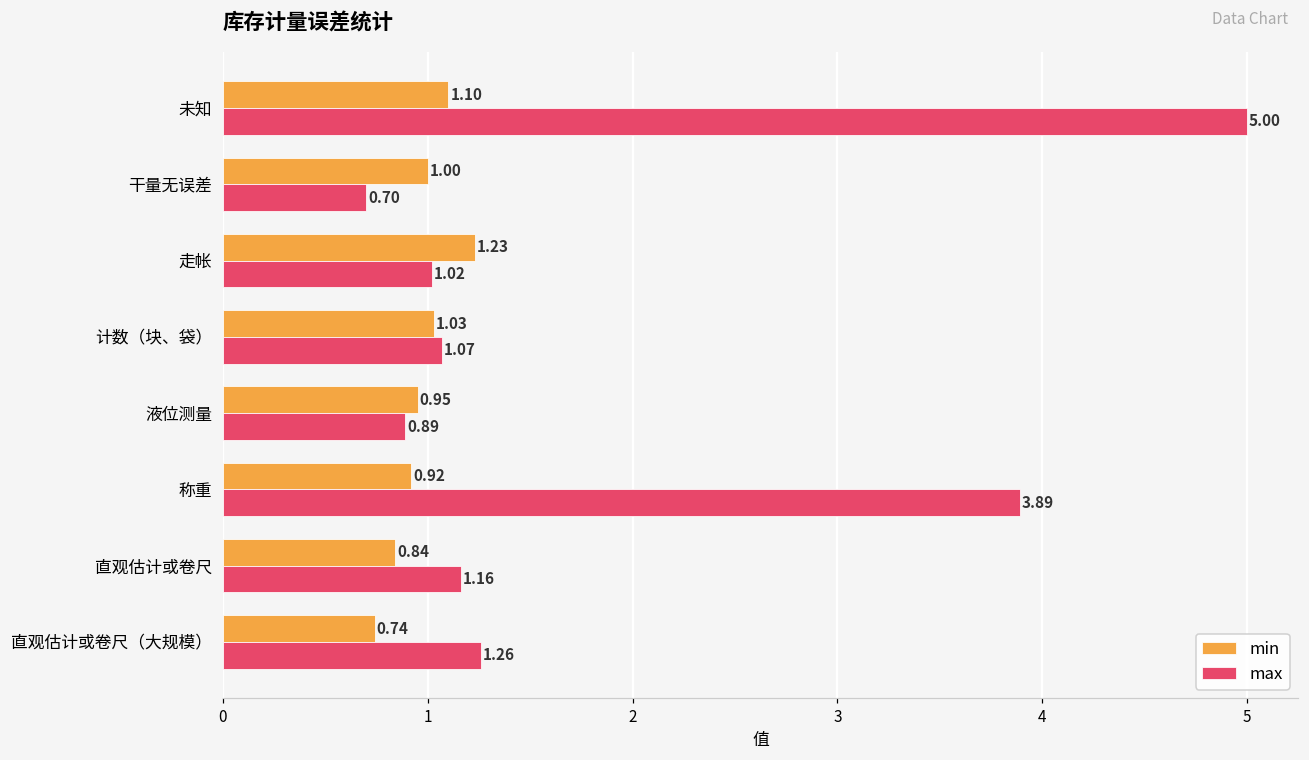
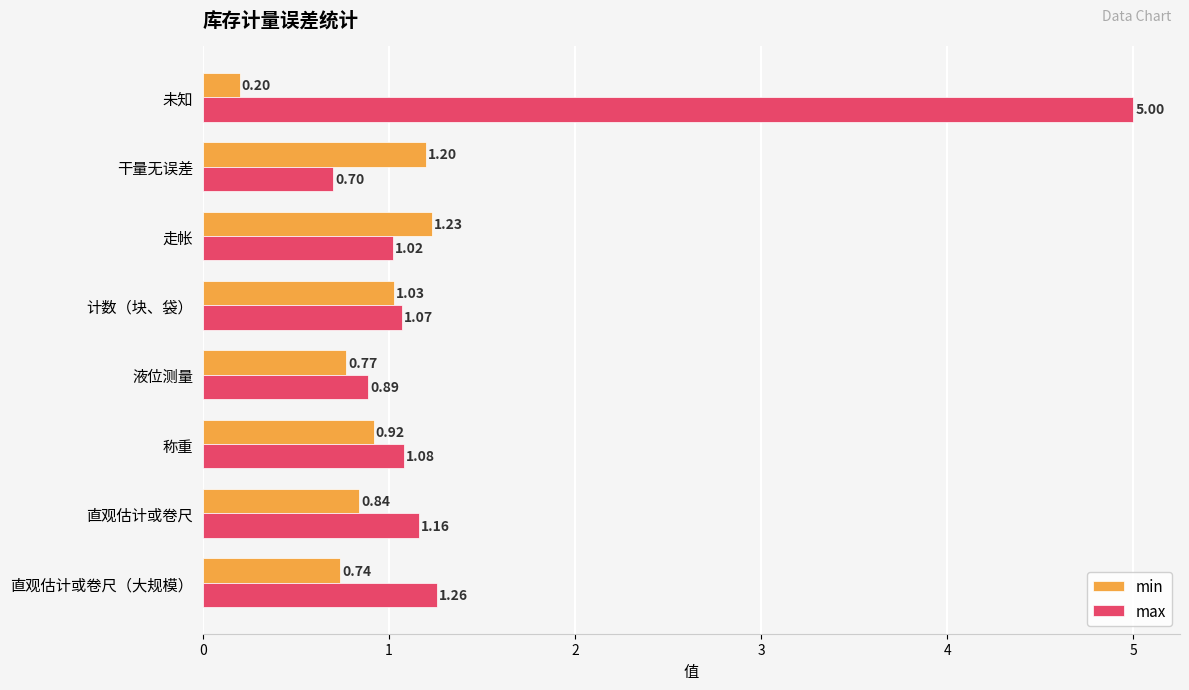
  {
    "min": {
-     "未知": 1.10,
-     "干量无误差": 1.00,
+     "未知": 0.20,
+     "干量无误差": 1.20,
      "走帐": 1.23,
      "计数（块、袋）": 1.03,
-     "液位测量": 0.95,
+     "液位测量": 0.77,
      "称重": 0.92,
      "直观估计或卷尺": 0.84,
      "直观估计或卷尺（大规模）": 0.74
    },
    "max": {
      "未知": 5.00,
      "干量无误差": 0.70,
      "走帐": 1.02,
      "计数（块、袋）": 1.07,
      "液位测量": 0.89,
-     "称重": 3.89,
+     "称重": 1.08,
      "直观估计或卷尺": 1.16,
      "直观估计或卷尺（大规模）": 1.26
    }
  }
